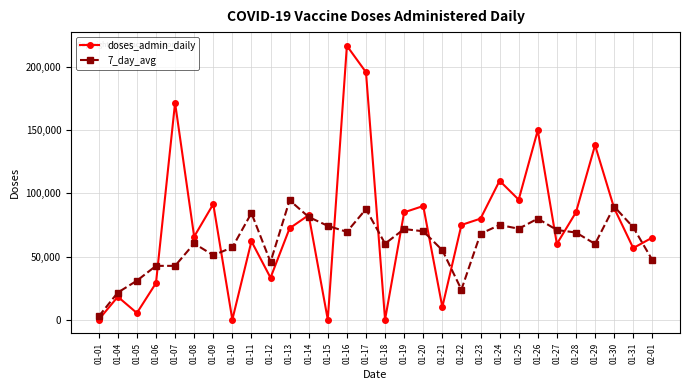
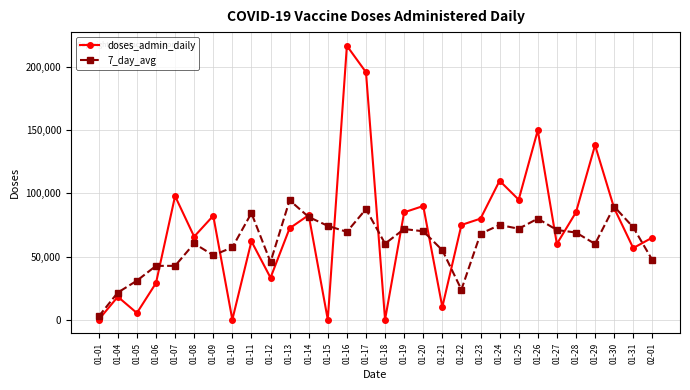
  {
    "doses_admin_daily": {
      "01-01": "0",
      "01-04": "18,000",
      "01-05": "5,000",
      "01-06": "29,000",
-     "01-07": "172,000",
+     "01-07": "98,000",
      "01-08": "66,000",
-     "01-09": "92,000",
+     "01-09": "82,000",
      "01-10": "0",
      "01-11": "62,000",
      "01-12": "33,000",
      "01-13": "72,000",
      "01-15": "0",
      "01-16": "217,000",
      "01-17": "196,000",
      "01-18": "0",
      "01-19": "85,000",
      "01-20": "90,000",
      "01-21": "10,000",
      "01-22": "75,000",
      "01-23": "80,000",
      "01-24": "110,000",
      "01-25": "95,000",
      "01-26": "150,000",
      "01-27": "60,000",
      "01-28": "85,000",
      "01-29": "138,000",
      "01-31": "57,000",
      "02-01": "65,000"
    },
    "7_day_avg": {
      "01-01": "3,000",
      "01-04": "21,000",
      "01-05": "31,000",
      "01-06": "43,000",
      "01-07": "43,000",
      "01-08": "60,000",
      "01-09": "51,000",
      "01-10": "57,000",
      "01-11": "84,000",
      "01-12": "46,000",
      "01-13": "95,000",
      "01-15": "74,000",
      "01-16": "70,000",
      "01-17": "88,000",
      "01-18": "60,000",
      "01-19": "72,000",
      "01-20": "70,000",
      "01-21": "55,000",
      "01-22": "24,000",
      "01-23": "68,000",
      "01-24": "75,000",
      "01-25": "72,000",
      "01-26": "80,000",
      "01-27": "71,000",
      "01-28": "69,000",
      "01-29": "60,000",
      "01-31": "73,000",
      "02-01": "47,000"
    }
  }
